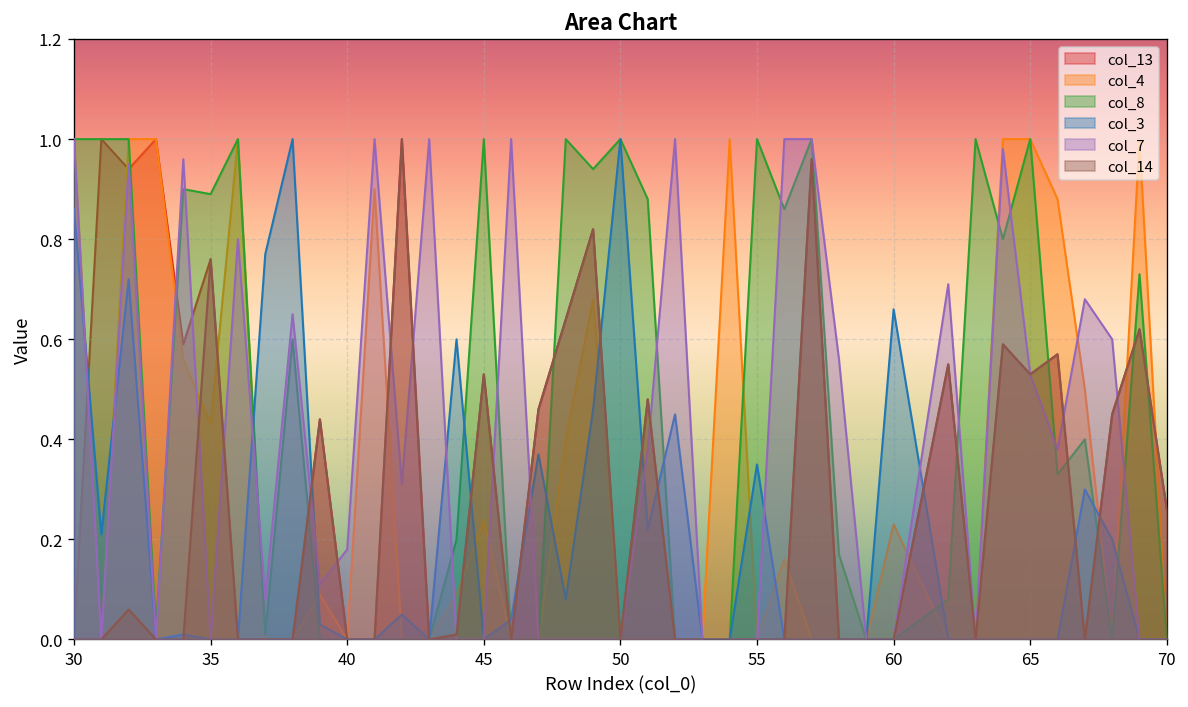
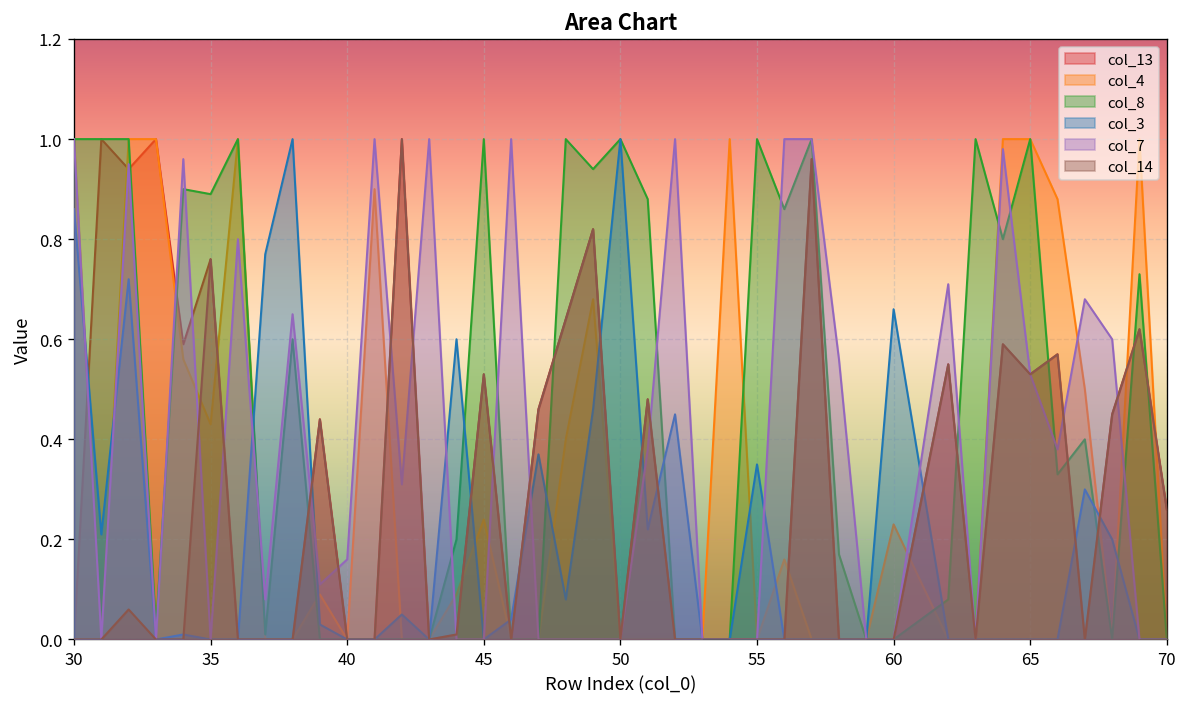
  {
    "col_8": {
      "35": 0.89,
      "45": 1.00,
      "55": 1.00
    },
    "col_3": {
      "30": 0.86,
      "55": 0.35,
      "60": 0.66,
      "65": 0.00
    },
    "col_7": {
-     "40": 0.18
+     "40": 0.16
    }
  }
